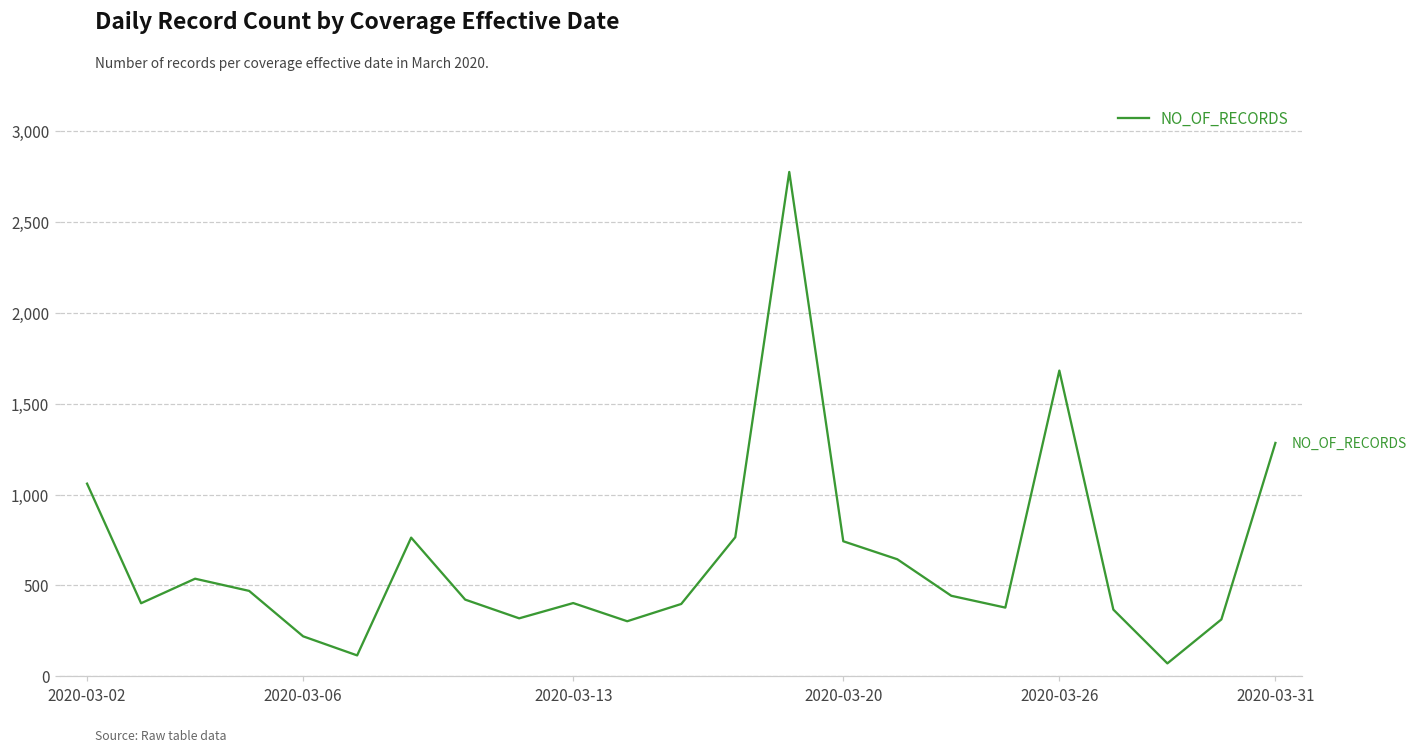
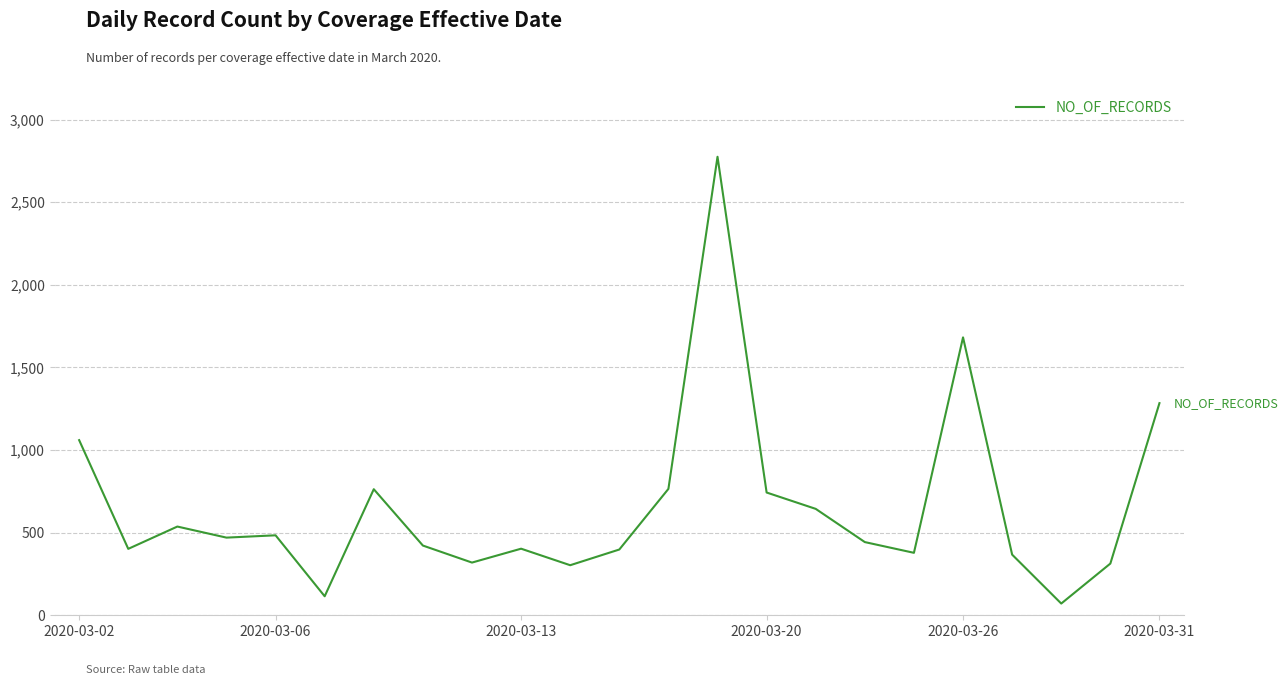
  {
    "2020-03-02": "1,060",
-   "2020-03-06": "220",
+   "2020-03-06": "480",
    "2020-03-13": "400",
    "2020-03-20": "740",
    "2020-03-26": "1,680",
    "2020-03-31": "1,280"
  }
